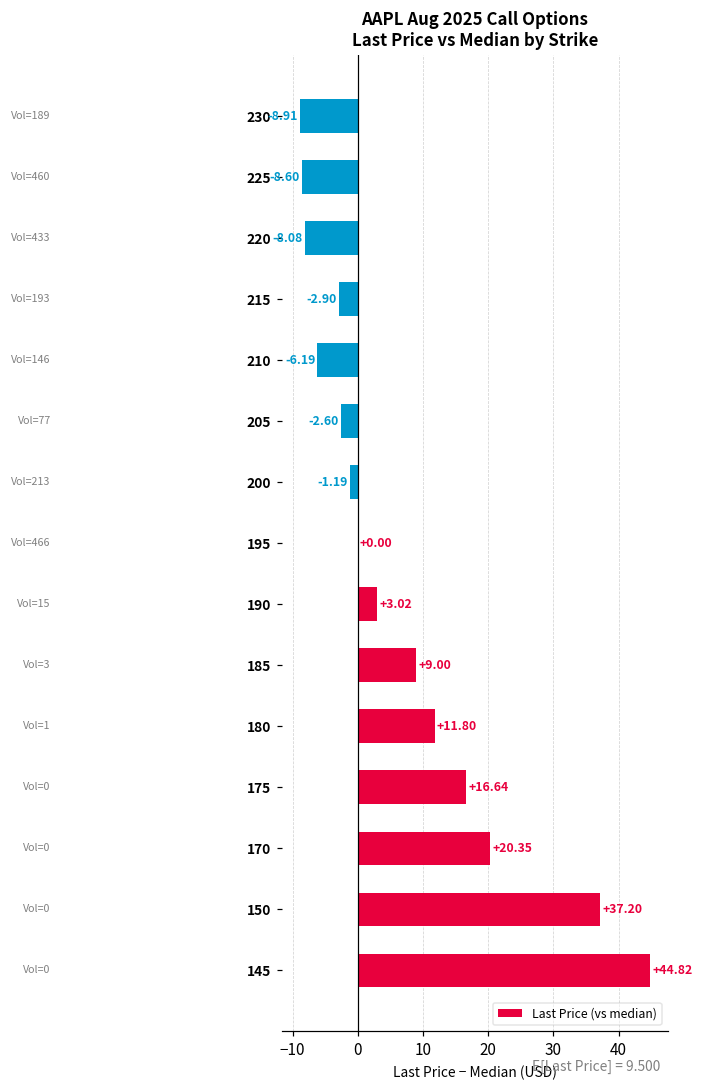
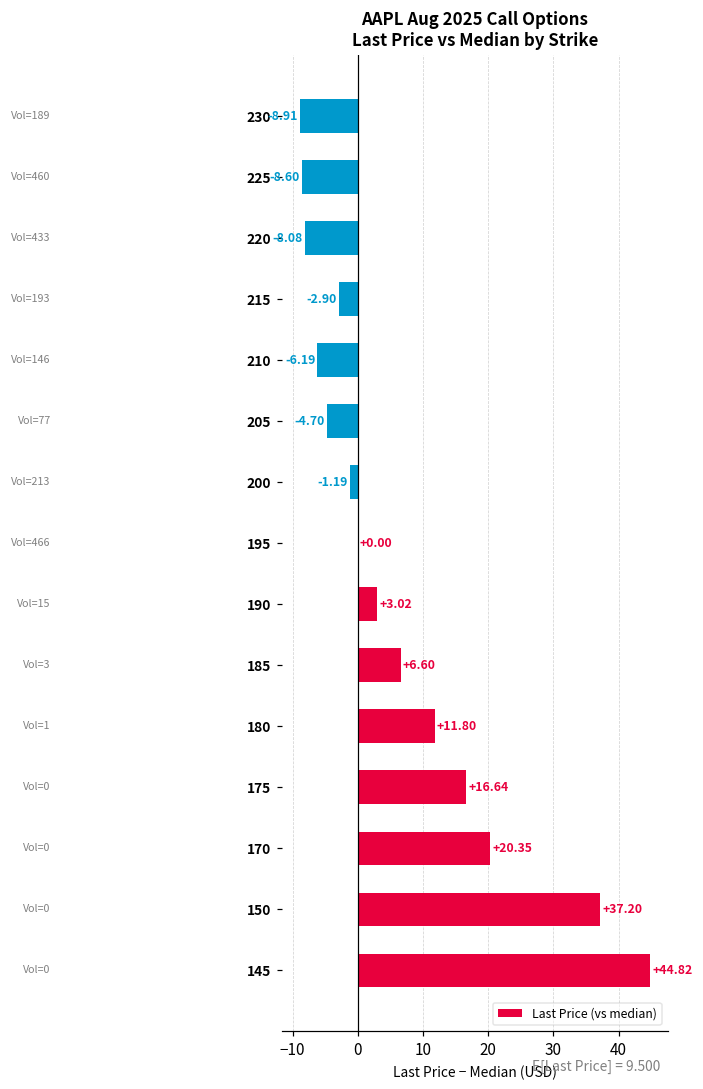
  {
    "230": "-8.91",
    "225": "-8.60",
    "220": "-8.08",
    "215": "-2.90",
    "210": "-6.19",
-   "205": "-2.60",
+   "205": "-4.70",
    "200": "-1.19",
    "195": "+0.00",
    "190": "+3.02",
-   "185": "+9.00",
+   "185": "+6.60",
    "180": "+11.80",
    "175": "+16.64",
    "170": "+20.35",
    "150": "+37.20",
    "145": "+44.82"
  }
